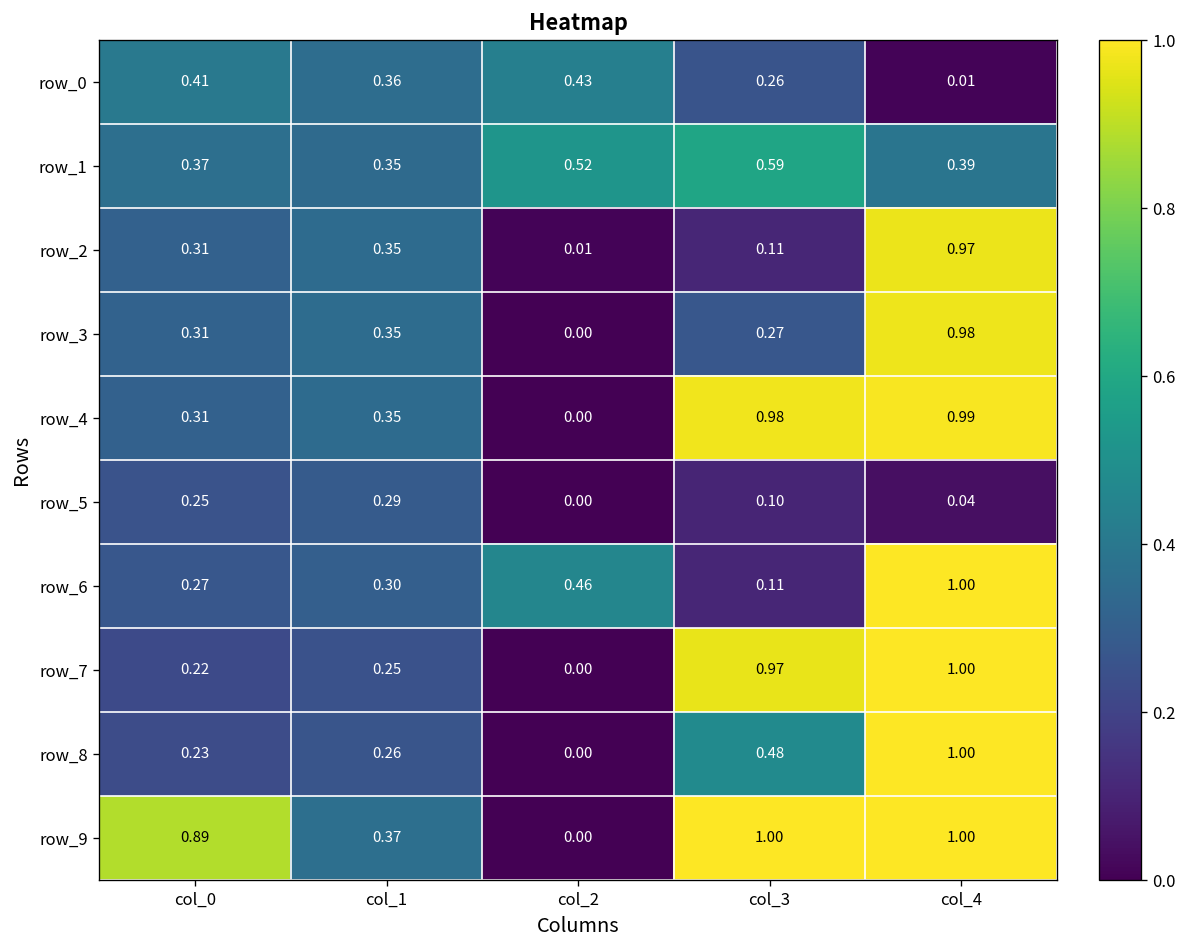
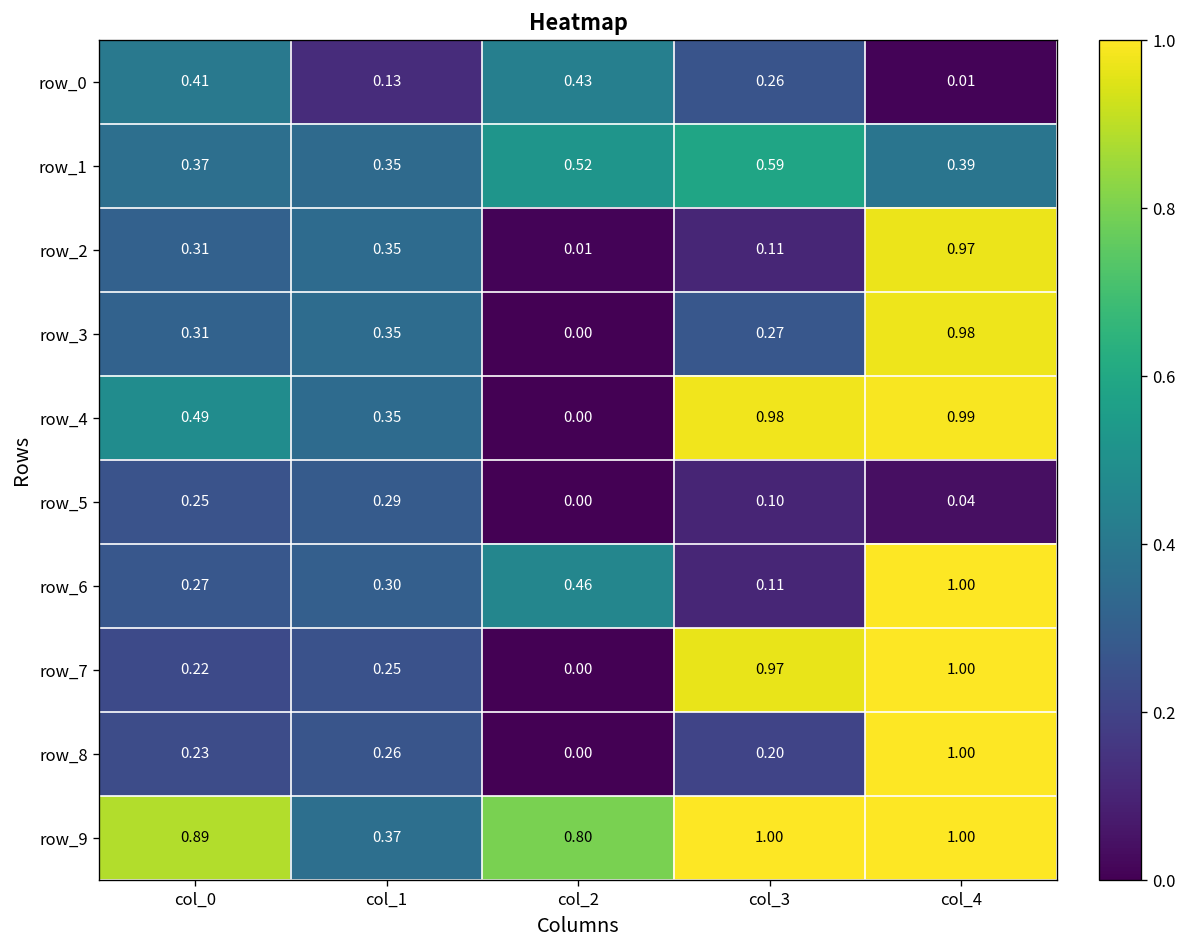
  {
    "row_0": {
      "col_0": 0.41,
-     "col_1": 0.36,
+     "col_1": 0.13,
      "col_2": 0.43,
      "col_3": 0.26,
      "col_4": 0.01
    },
    "row_1": {
      "col_0": 0.37,
      "col_1": 0.35,
      "col_2": 0.52,
      "col_3": 0.59,
      "col_4": 0.39
    },
    "row_2": {
      "col_0": 0.31,
      "col_1": 0.35,
      "col_2": 0.01,
      "col_3": 0.11,
      "col_4": 0.97
    },
    "row_3": {
      "col_0": 0.31,
      "col_1": 0.35,
      "col_2": 0.00,
      "col_3": 0.27,
      "col_4": 0.98
    },
    "row_4": {
-     "col_0": 0.31,
+     "col_0": 0.49,
      "col_1": 0.35,
      "col_2": 0.00,
      "col_3": 0.98,
      "col_4": 0.99
    },
    "row_5": {
      "col_0": 0.25,
      "col_1": 0.29,
      "col_2": 0.00,
      "col_3": 0.10,
      "col_4": 0.04
    },
    "row_6": {
      "col_0": 0.27,
      "col_1": 0.30,
      "col_2": 0.46,
      "col_3": 0.11,
      "col_4": 1.00
    },
    "row_7": {
      "col_0": 0.22,
      "col_1": 0.25,
      "col_2": 0.00,
      "col_3": 0.97,
      "col_4": 1.00
    },
    "row_8": {
      "col_0": 0.23,
      "col_1": 0.26,
      "col_2": 0.00,
-     "col_3": 0.48,
+     "col_3": 0.20,
      "col_4": 1.00
    },
    "row_9": {
      "col_0": 0.89,
      "col_1": 0.37,
-     "col_2": 0.00,
+     "col_2": 0.80,
      "col_3": 1.00,
      "col_4": 1.00
    }
  }
